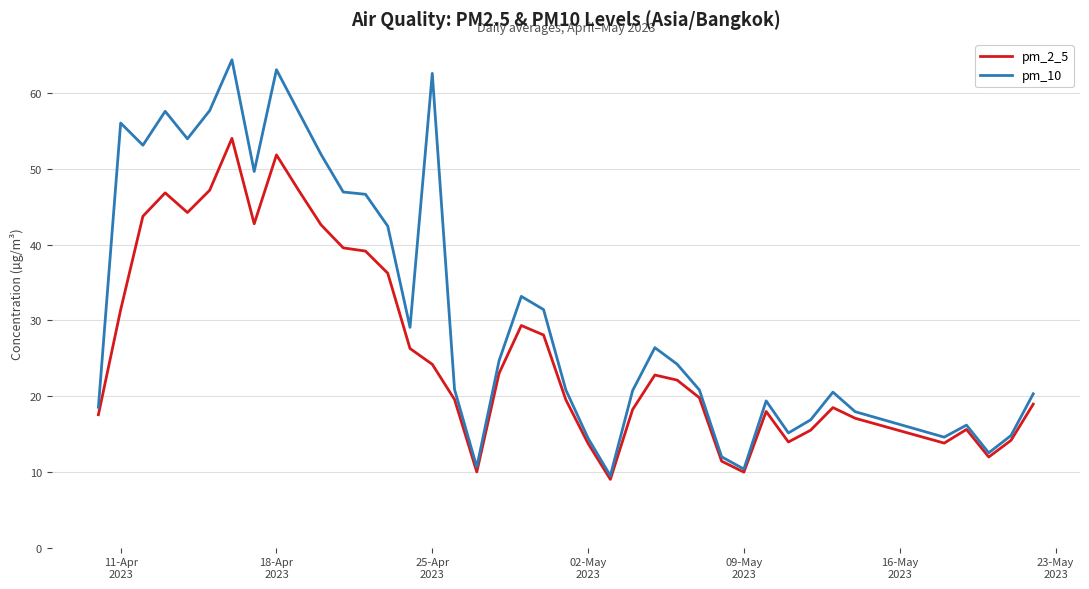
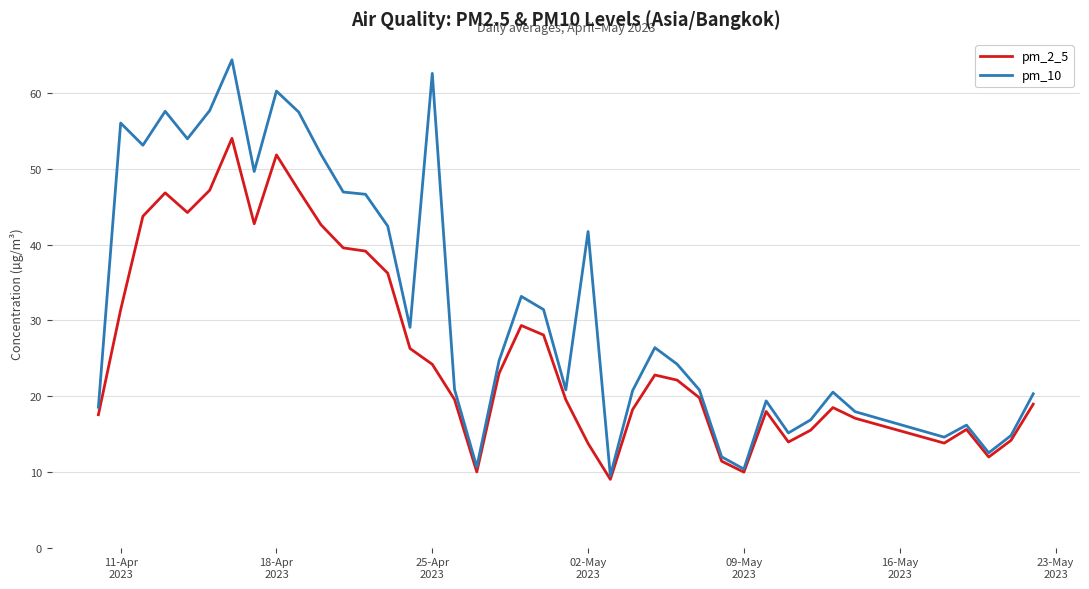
  {
    "pm_2_5": {
      "11-Apr 2023": 31,
      "18-Apr 2023": 52,
      "25-Apr 2023": 24,
      "02-May 2023": 14,
      "09-May 2023": 10
    },
    "pm_10": {
      "11-Apr 2023": 56,
-     "18-Apr 2023": 63,
+     "18-Apr 2023": 60,
      "25-Apr 2023": 63,
-     "02-May 2023": 14,
+     "02-May 2023": 42,
      "09-May 2023": 10
    }
  }
